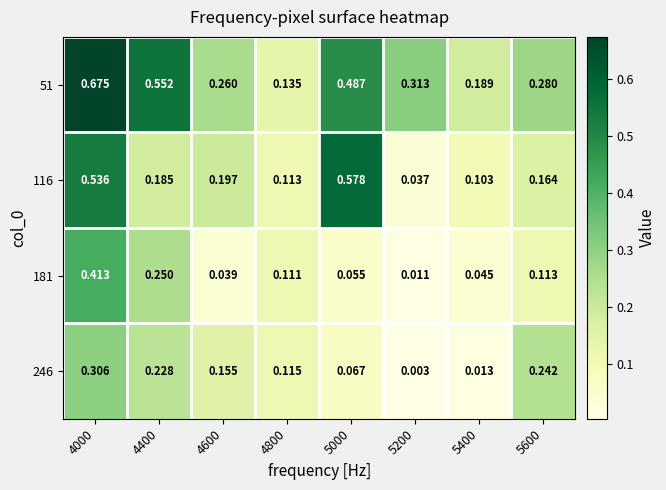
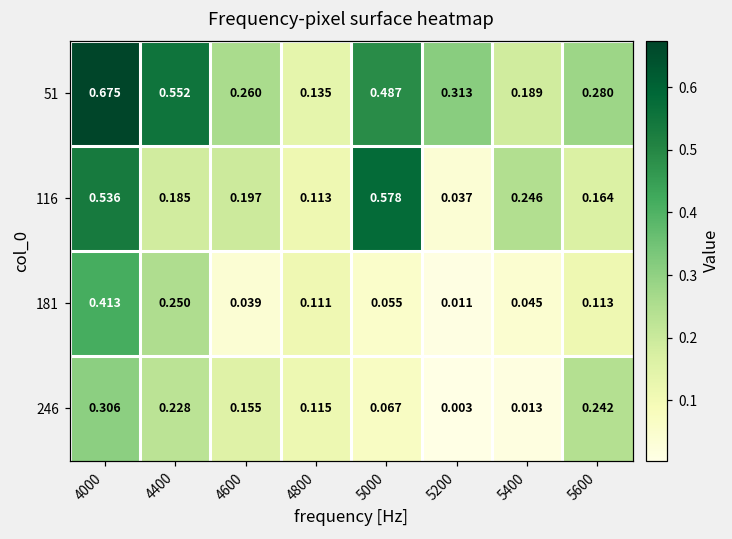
  {
    "51": {
      "4000": 0.675,
      "4400": 0.552,
      "4600": 0.260,
      "4800": 0.135,
      "5000": 0.487,
      "5200": 0.313,
      "5400": 0.189,
      "5600": 0.280
    },
    "116": {
      "4000": 0.536,
      "4400": 0.185,
      "4600": 0.197,
      "4800": 0.113,
      "5000": 0.578,
      "5200": 0.037,
-     "5400": 0.103,
+     "5400": 0.246,
      "5600": 0.164
    },
    "181": {
      "4000": 0.413,
      "4400": 0.250,
      "4600": 0.039,
      "4800": 0.111,
      "5000": 0.055,
      "5200": 0.011,
      "5400": 0.045,
      "5600": 0.113
    },
    "246": {
      "4000": 0.306,
      "4400": 0.228,
      "4600": 0.155,
      "4800": 0.115,
      "5000": 0.067,
      "5200": 0.003,
      "5400": 0.013,
      "5600": 0.242
    }
  }
